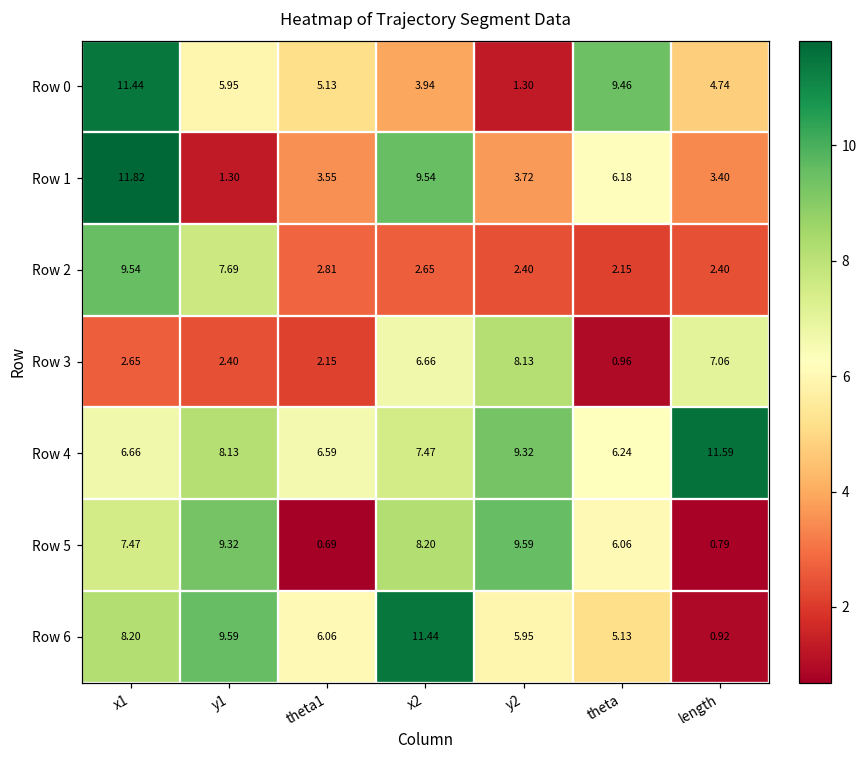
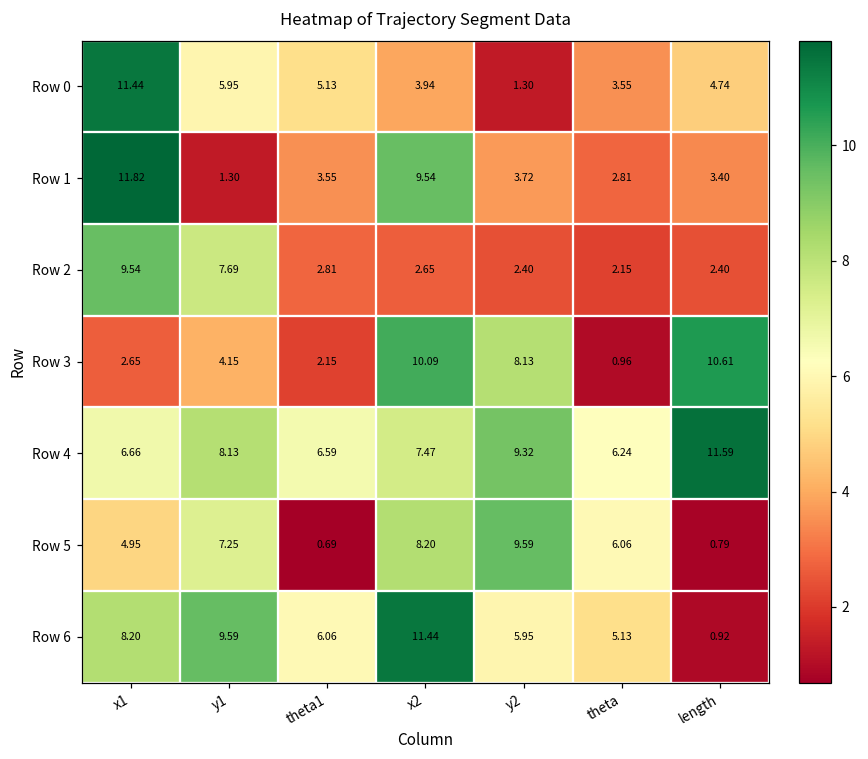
  {
    "Row 0": {
      "x1": 11.44,
      "y1": 5.95,
      "theta1": 5.13,
      "x2": 3.94,
      "y2": 1.30,
-     "theta": 9.46,
+     "theta": 3.55,
      "length": 4.74
    },
    "Row 1": {
      "x1": 11.82,
      "y1": 1.30,
      "theta1": 3.55,
      "x2": 9.54,
      "y2": 3.72,
-     "theta": 6.18,
+     "theta": 2.81,
      "length": 3.40
    },
    "Row 2": {
      "x1": 9.54,
      "y1": 7.69,
      "theta1": 2.81,
      "x2": 2.65,
      "y2": 2.40,
      "theta": 2.15,
      "length": 2.40
    },
    "Row 3": {
      "x1": 2.65,
-     "y1": 2.40,
+     "y1": 4.15,
      "theta1": 2.15,
-     "x2": 6.66,
+     "x2": 10.09,
      "y2": 8.13,
      "theta": 0.96,
-     "length": 7.06
+     "length": 10.61
    },
    "Row 4": {
      "x1": 6.66,
      "y1": 8.13,
      "theta1": 6.59,
      "x2": 7.47,
      "y2": 9.32,
      "theta": 6.24,
      "length": 11.59
    },
    "Row 5": {
-     "x1": 7.47,
-     "y1": 9.32,
+     "x1": 4.95,
+     "y1": 7.25,
      "theta1": 0.69,
      "x2": 8.20,
      "y2": 9.59,
      "theta": 6.06,
      "length": 0.79
    },
    "Row 6": {
      "x1": 8.20,
      "y1": 9.59,
      "theta1": 6.06,
      "x2": 11.44,
      "y2": 5.95,
      "theta": 5.13,
      "length": 0.92
    }
  }
